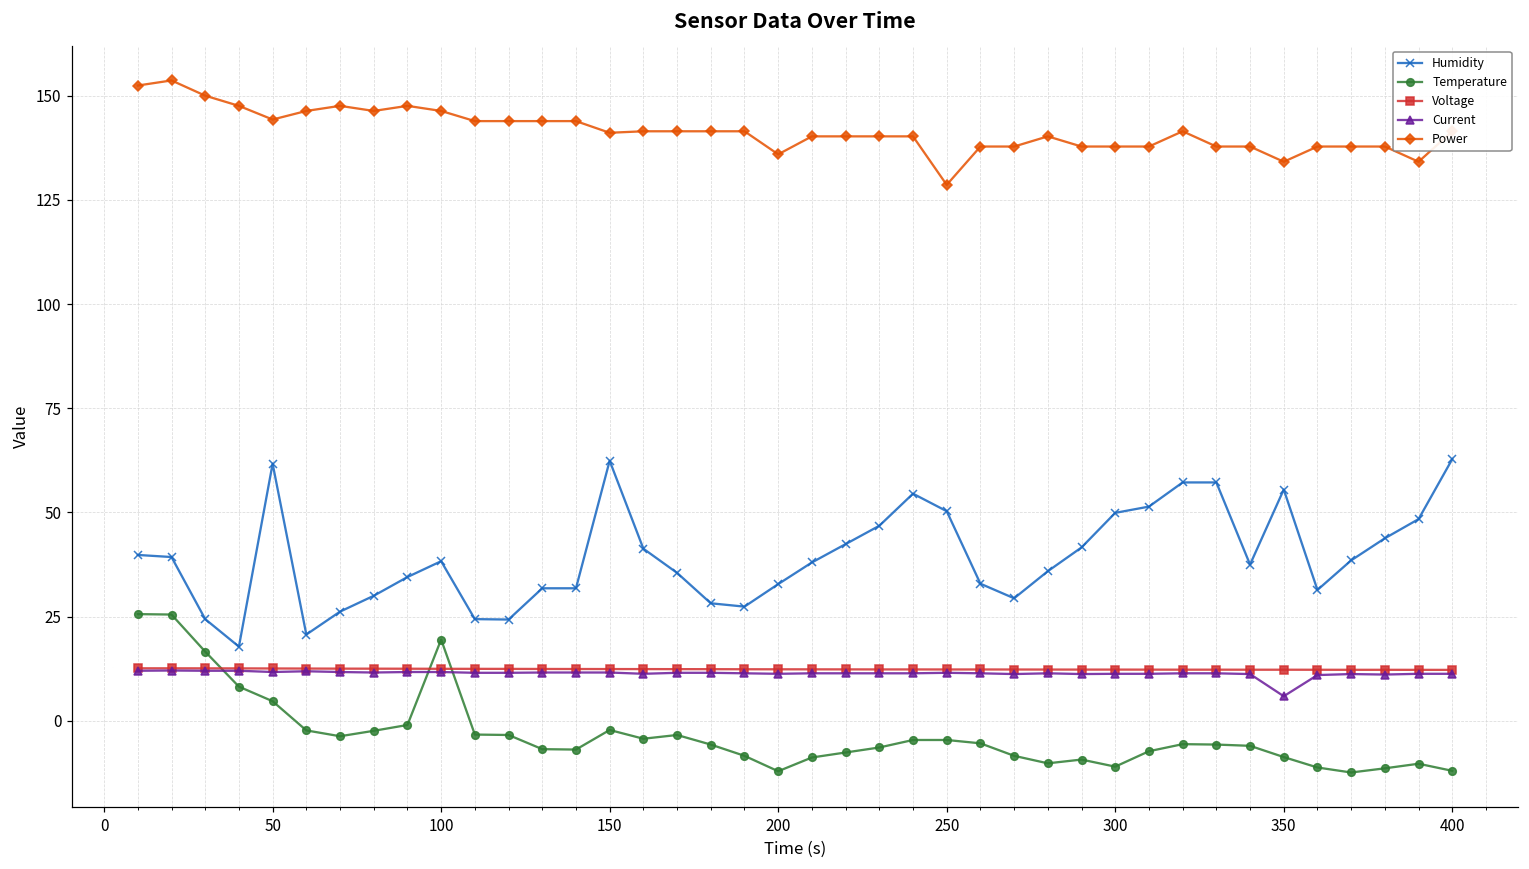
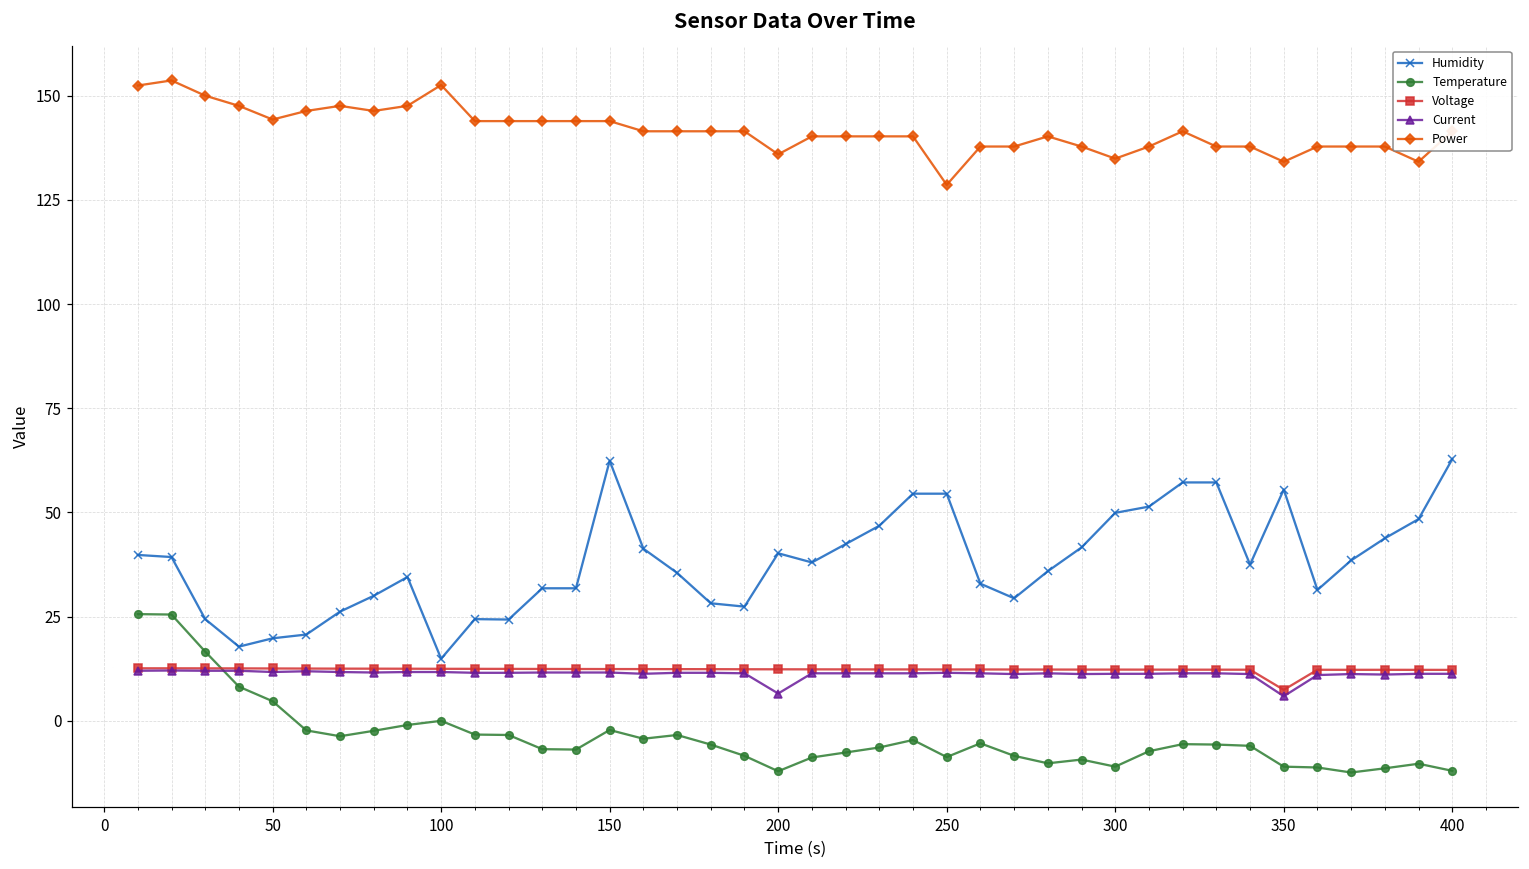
  {
    "Humidity": {
-     "50": 62,
-     "100": 38,
+     "50": 20,
+     "100": 15,
      "150": 62,
-     "200": 33,
-     "250": 50,
+     "200": 40,
+     "250": 55,
      "300": 50,
      "350": 56,
      "400": 63
    },
    "Temperature": {
      "50": 5,
-     "100": 20,
+     "100": 0,
      "150": -2,
      "200": -12,
-     "250": -5,
+     "250": -9,
      "300": -11,
-     "350": -9,
+     "350": -11,
      "400": -12
    },
    "Voltage": {
      "50": 13,
      "100": 12,
      "150": 12,
      "200": 12,
      "250": 12,
      "300": 12,
-     "350": 12,
+     "350": 7,
      "400": 12
    },
    "Current": {
      "50": 12,
      "100": 12,
      "150": 12,
-     "200": 11,
+     "200": 7,
      "250": 12,
      "300": 11,
      "350": 6,
      "400": 11
    },
    "Power": {
      "50": 144,
-     "100": 146,
-     "150": 141,
+     "100": 153,
+     "150": 144,
      "200": 136,
      "250": 129,
-     "300": 138,
+     "300": 135,
      "350": 134
    }
  }
